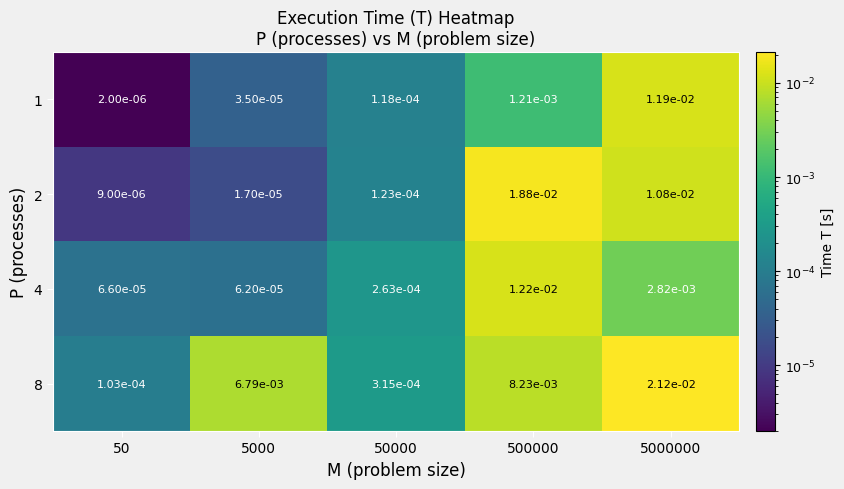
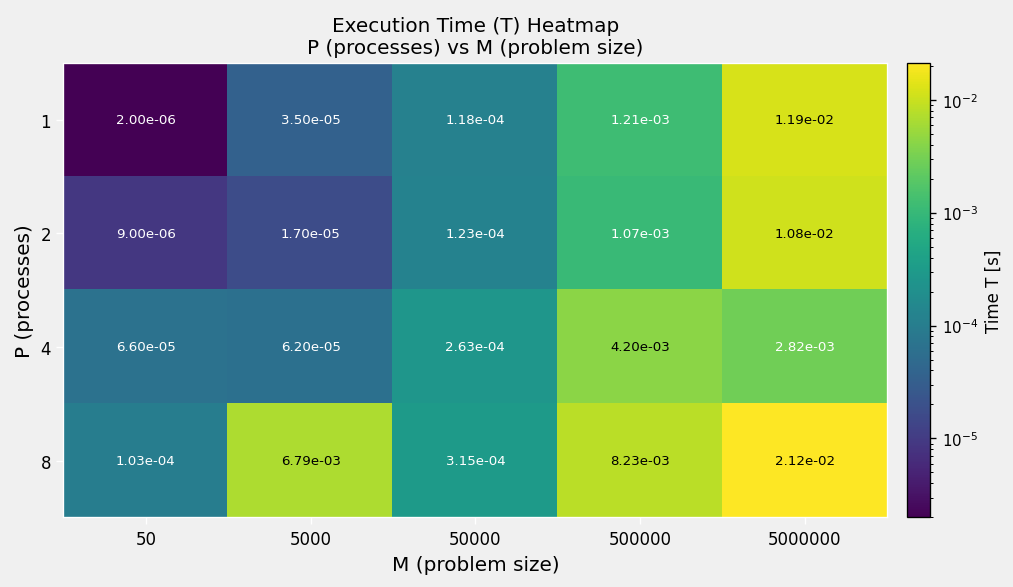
  {
    "1": {
      "50": "2.00e-06",
      "5000": "3.50e-05",
      "50000": "1.18e-04",
      "500000": "1.21e-03",
      "5000000": "1.19e-02"
    },
    "2": {
      "50": "9.00e-06",
      "5000": "1.70e-05",
      "50000": "1.23e-04",
-     "500000": "1.88e-02",
+     "500000": "1.07e-03",
      "5000000": "1.08e-02"
    },
    "4": {
      "50": "6.60e-05",
      "5000": "6.20e-05",
      "50000": "2.63e-04",
-     "500000": "1.22e-02",
+     "500000": "4.20e-03",
      "5000000": "2.82e-03"
    },
    "8": {
      "50": "1.03e-04",
      "5000": "6.79e-03",
      "50000": "3.15e-04",
      "500000": "8.23e-03",
      "5000000": "2.12e-02"
    }
  }
